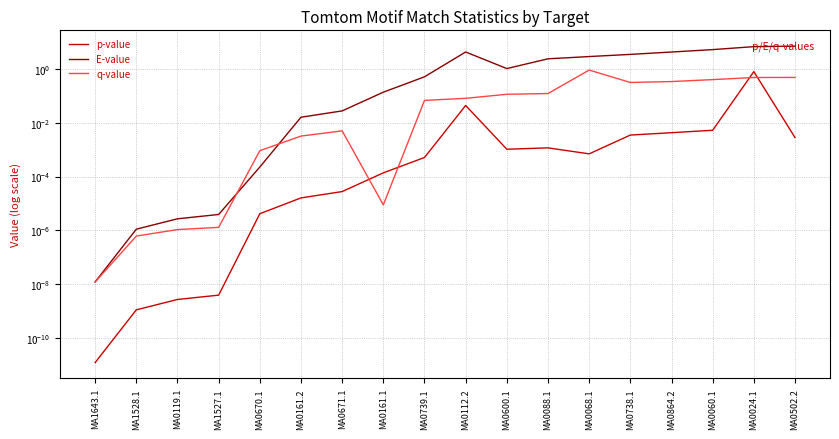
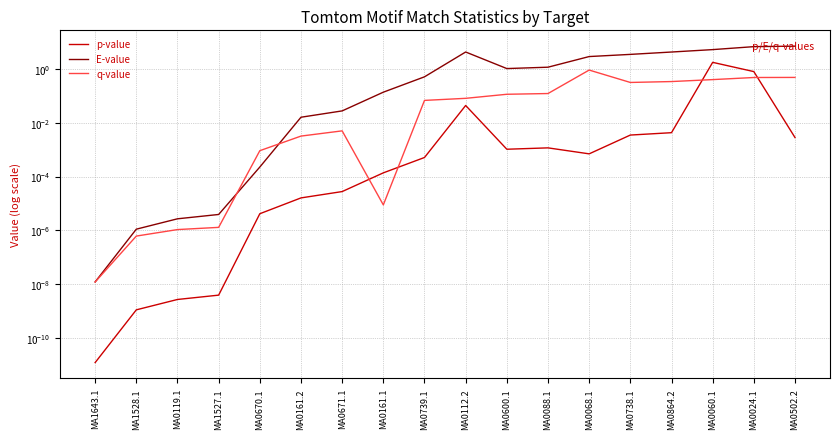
  {
    "p-value": {
      "MA1643.1": 0.00000000001,
      "MA1528.1": 0.0000000011,
      "MA0119.1": 0.000000003,
      "MA1527.1": 0.000000004,
      "MA0670.1": 0.000004,
      "MA0161.2": 0.00002,
      "MA0671.1": 0.00003,
      "MA0161.1": 0.0001,
      "MA0739.1": 0.0005,
      "MA0112.2": 0.04,
      "MA0600.1": 0.001,
      "MA0088.1": 0.001,
      "MA0068.1": 0.0007,
      "MA0738.1": 0.004,
      "MA0864.2": 0.004,
-     "MA0060.1": 0.005,
+     "MA0060.1": 2,
      "MA0024.1": 0.8,
      "MA0502.2": 0.003
    },
    "E-value": {
      "MA1528.1": 0.0000011,
      "MA0119.1": 0.000003,
      "MA1527.1": 0.000004,
      "MA0670.1": 0.0002,
      "MA0161.2": 0.02,
      "MA0671.1": 0.03,
      "MA0161.1": 0.1,
      "MA0739.1": 0.5,
      "MA0112.2": 4,
      "MA0600.1": 1,
-     "MA0088.1": 2,
+     "MA0088.1": 1,
      "MA0068.1": 3,
      "MA0738.1": 4,
      "MA0864.2": 4,
      "MA0060.1": 5,
      "MA0024.1": 7,
      "MA0502.2": 7
    },
    "q-value": {
      "MA1528.1": 0.0000006,
      "MA0119.1": 0.0000011,
      "MA1527.1": 0.000001,
      "MA0670.1": 0.001,
      "MA0161.2": 0.003,
      "MA0671.1": 0.005,
      "MA0161.1": 0.000009,
      "MA0739.1": 0.07,
      "MA0112.2": 0.08,
      "MA0600.1": 0.12,
      "MA0088.1": 0.1,
      "MA0068.1": 0.9,
      "MA0738.1": 0.3,
      "MA0864.2": 0.3,
      "MA0060.1": 0.4,
      "MA0024.1": 0.5,
      "MA0502.2": 0.5
    }
  }
